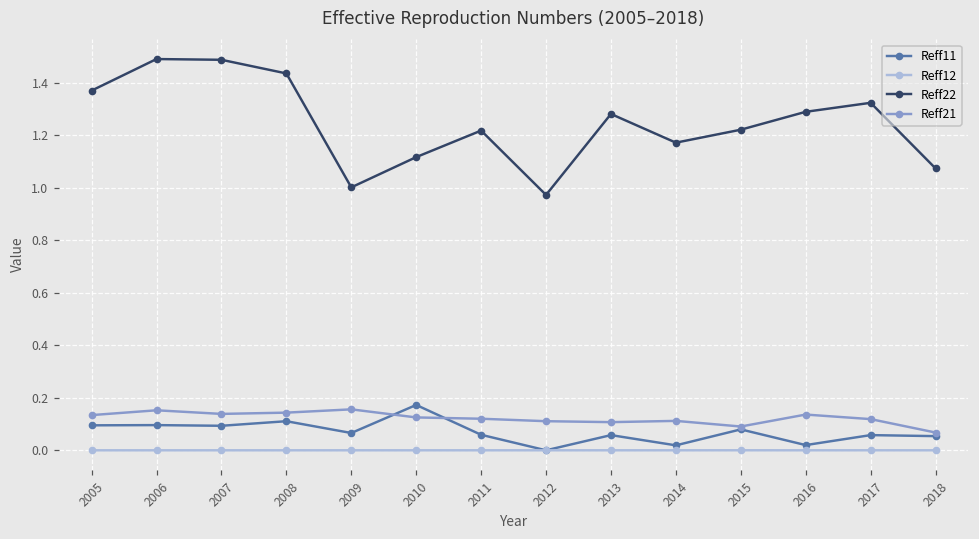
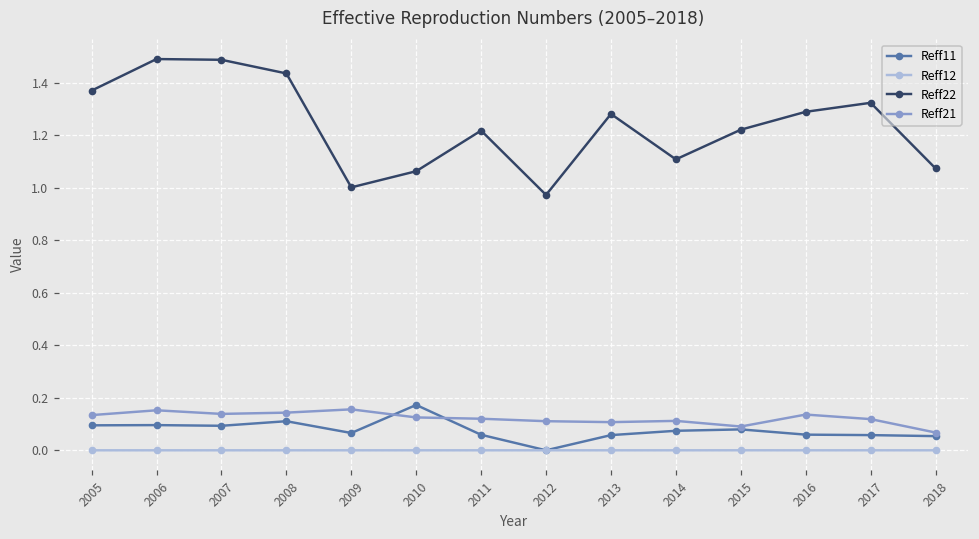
  {
    "Reff11": {
      "2005": 0.10,
      "2006": 0.10,
      "2007": 0.09,
      "2008": 0.11,
      "2009": 0.07,
      "2010": 0.17,
      "2011": 0.06,
      "2013": 0.06,
-     "2014": 0.02,
+     "2014": 0.07,
      "2015": 0.08,
-     "2016": 0.02,
+     "2016": 0.06,
      "2017": 0.06,
      "2018": 0.05
    },
    "Reff22": {
      "2005": 1.37,
      "2006": 1.49,
      "2007": 1.49,
      "2008": 1.44,
      "2009": 1.00,
-     "2010": 1.12,
+     "2010": 1.06,
      "2011": 1.22,
      "2012": 0.97,
      "2013": 1.28,
-     "2014": 1.17,
+     "2014": 1.11,
      "2015": 1.22,
      "2016": 1.29,
      "2017": 1.32,
      "2018": 1.07
    }
  }
